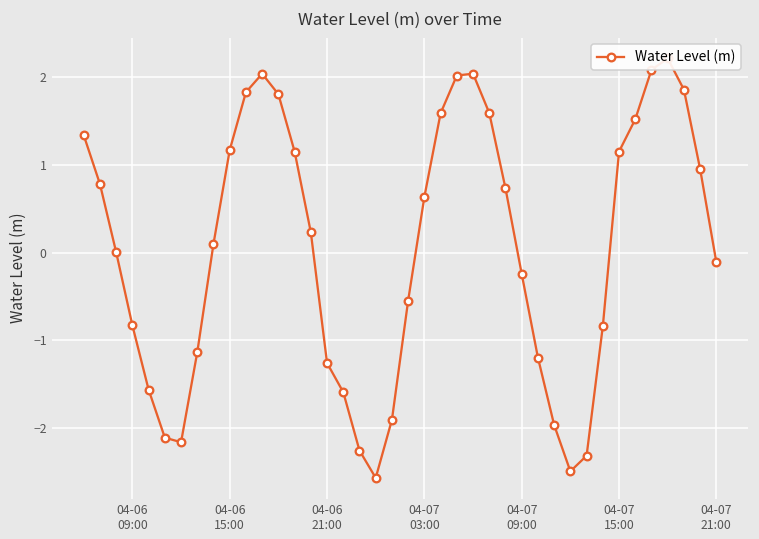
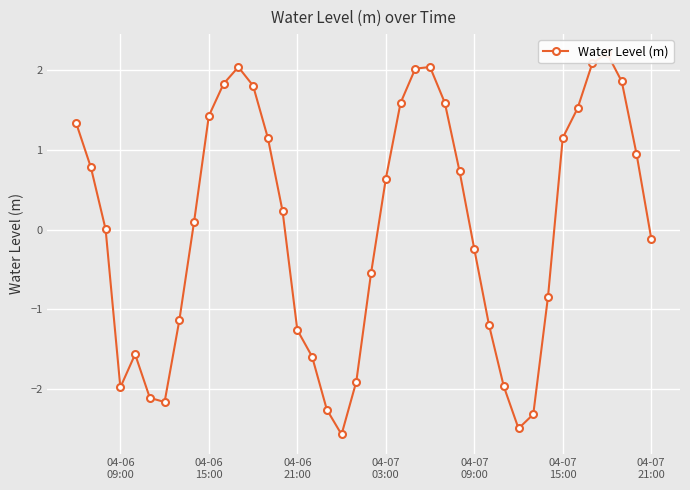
  {
-   "04-06 09:00": -0.8,
-   "04-06 15:00": 1.2,
+   "04-06 09:00": -2.0,
+   "04-06 15:00": 1.4,
    "04-06 21:00": -1.3,
    "04-07 03:00": 0.6,
    "04-07 09:00": -0.2,
    "04-07 15:00": 1.2,
    "04-07 21:00": -0.1
  }
